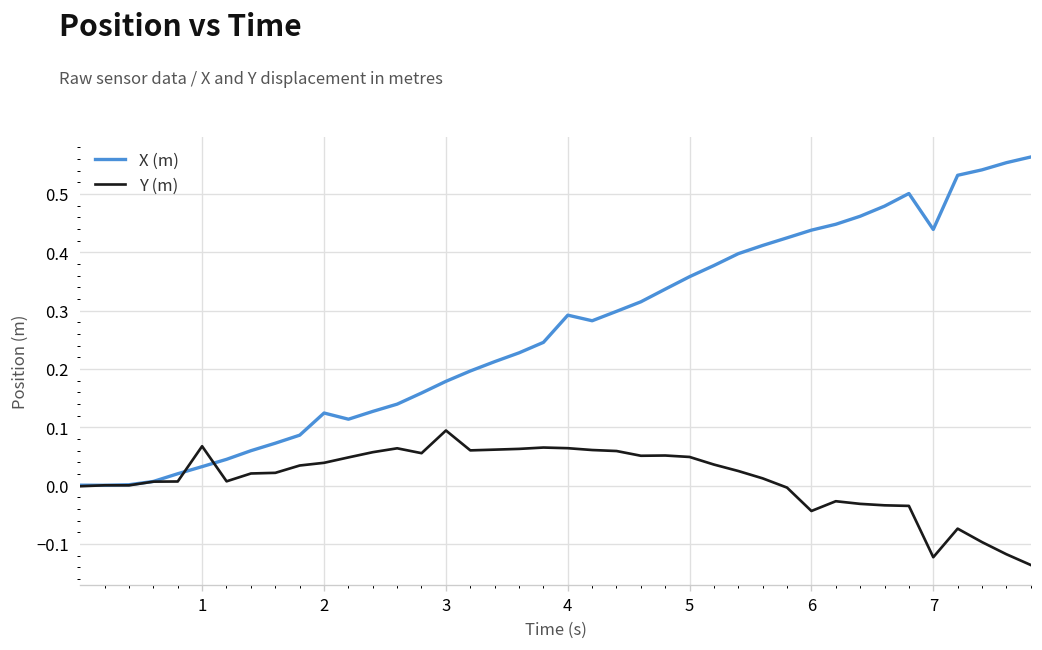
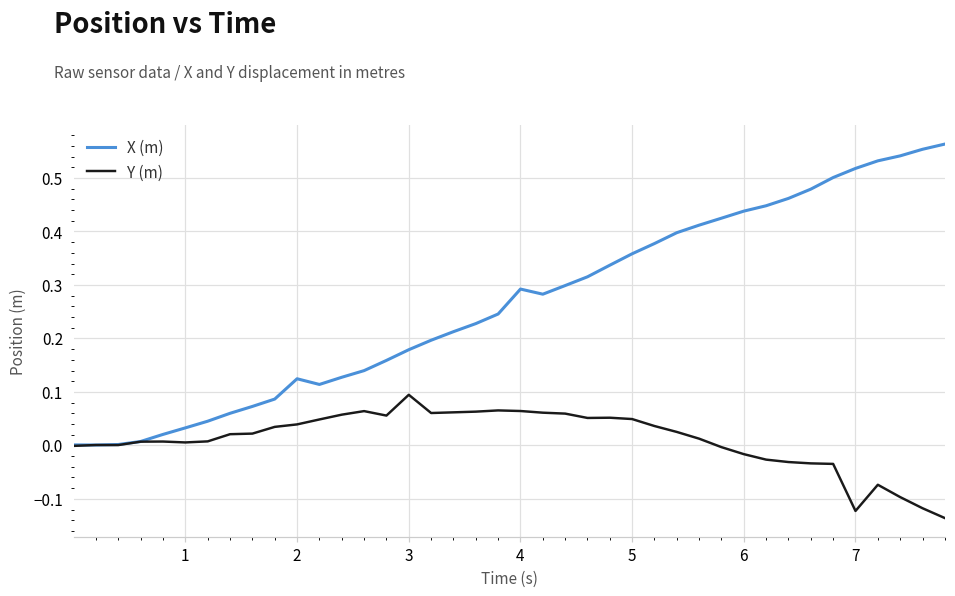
  {
    "X (m)": {
      "1": 0.03,
      "2": 0.12,
      "3": 0.18,
      "4": 0.29,
      "5": 0.36,
      "6": 0.44,
-     "7": 0.44
+     "7": 0.52
    },
    "Y (m)": {
-     "1": 0.07,
+     "1": 0.01,
      "2": 0.04,
      "3": 0.09,
      "4": 0.06,
      "5": 0.05,
-     "6": -0.04,
+     "6": -0.02,
      "7": -0.12
    }
  }
